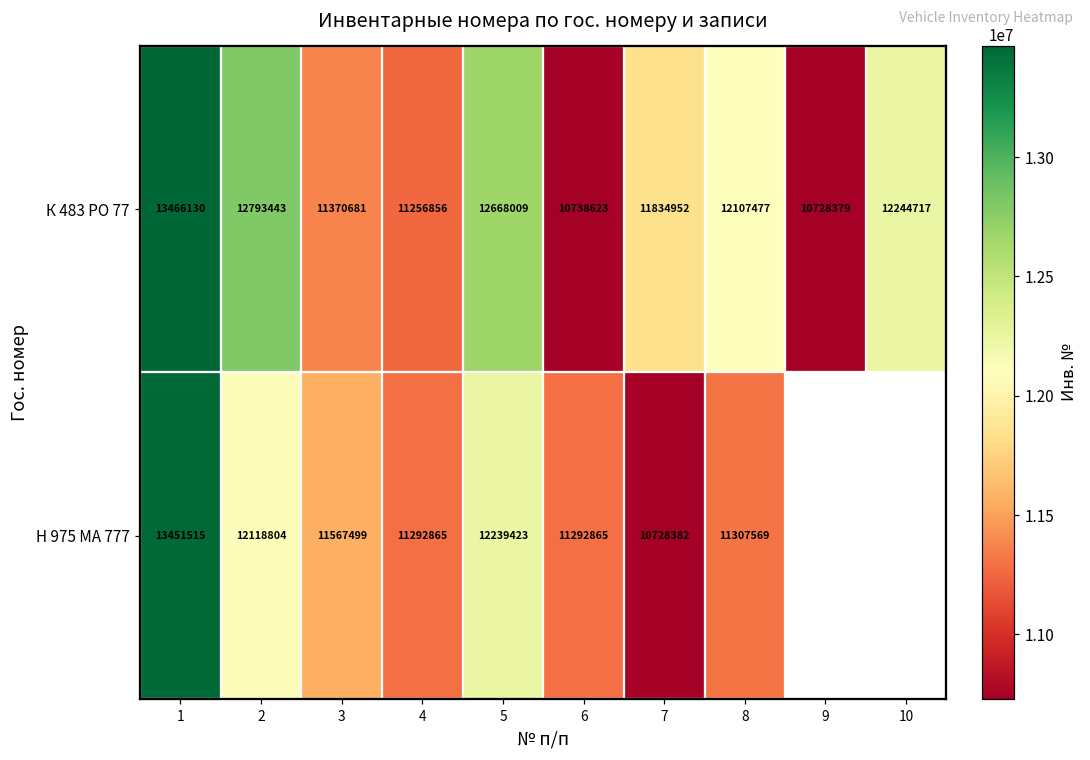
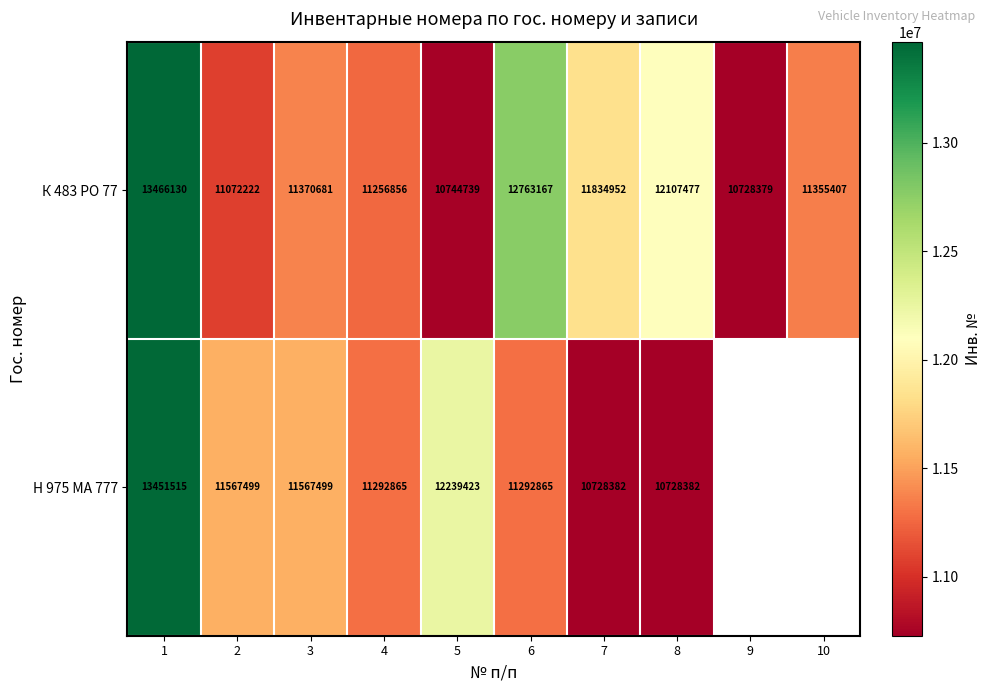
  {
    "К 483 РО 77": {
      "1": 13466130,
-     "2": 12793443,
+     "2": 11072222,
      "3": 11370681,
      "4": 11256856,
-     "5": 12668009,
-     "6": 10738623,
+     "5": 10744739,
+     "6": 12763167,
      "7": 11834952,
      "8": 12107477,
      "9": 10728379,
-     "10": 12244717
+     "10": 11355407
    },
    "Н 975 МА 777": {
      "1": 13451515,
-     "2": 12118804,
+     "2": 11567499,
      "3": 11567499,
      "4": 11292865,
      "5": 12239423,
      "6": 11292865,
      "7": 10728382,
-     "8": 11307569
+     "8": 10728382
    }
  }
